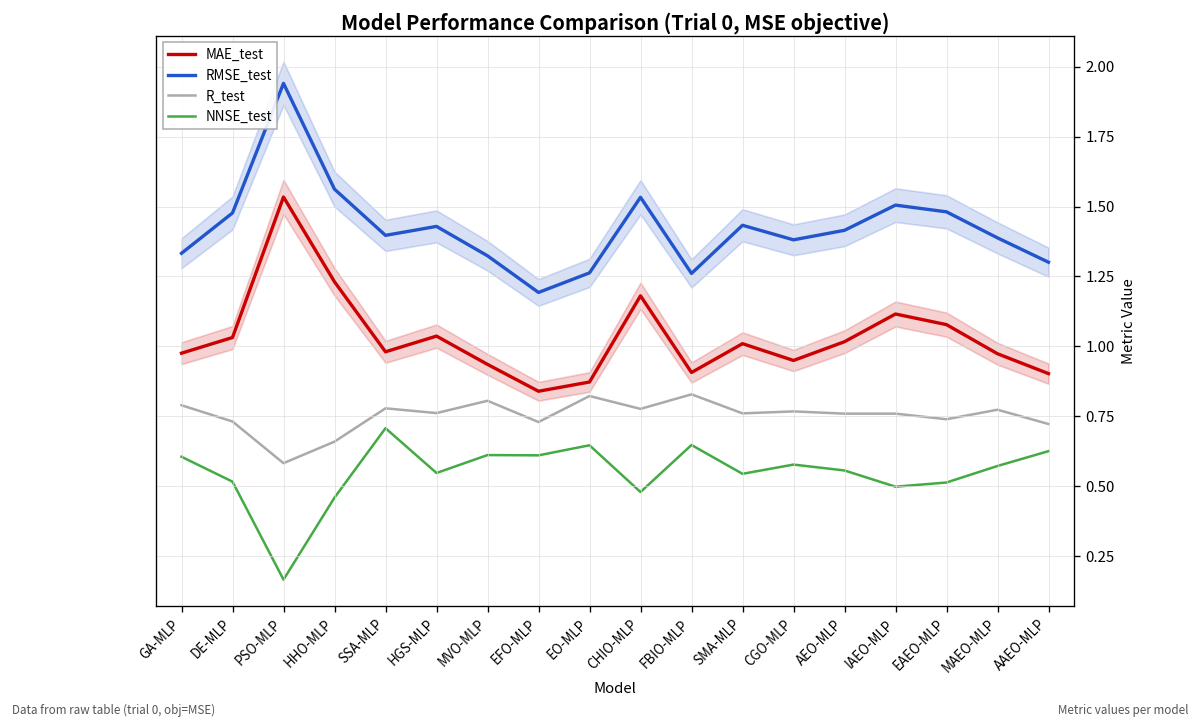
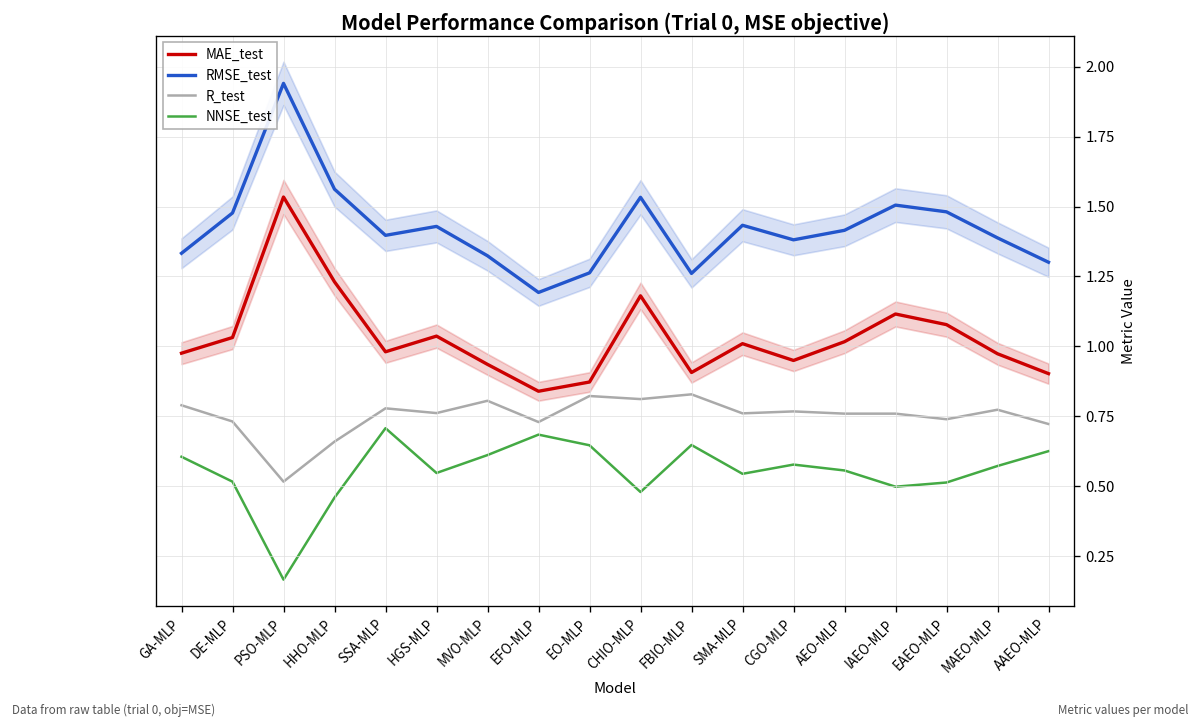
  {
    "R_test": {
      "GA-MLP": 0.79,
      "DE-MLP": 0.73,
-     "PSO-MLP": 0.58,
+     "PSO-MLP": 0.52,
      "HHO-MLP": 0.66,
      "SSA-MLP": 0.78,
      "HGS-MLP": 0.76,
      "MVO-MLP": 0.81,
      "EFO-MLP": 0.73,
      "EO-MLP": 0.82,
-     "CHIO-MLP": 0.78,
+     "CHIO-MLP": 0.81,
      "FBIO-MLP": 0.83,
      "SMA-MLP": 0.76,
      "CGO-MLP": 0.77,
      "AEO-MLP": 0.76,
      "IAEO-MLP": 0.76,
      "EAEO-MLP": 0.74,
      "MAEO-MLP": 0.77,
      "AAEO-MLP": 0.72
    },
    "NNSE_test": {
      "GA-MLP": 0.61,
      "DE-MLP": 0.52,
      "PSO-MLP": 0.17,
      "HHO-MLP": 0.46,
      "SSA-MLP": 0.71,
      "HGS-MLP": 0.55,
      "MVO-MLP": 0.61,
-     "EFO-MLP": 0.61,
+     "EFO-MLP": 0.69,
      "EO-MLP": 0.65,
      "CHIO-MLP": 0.48,
      "FBIO-MLP": 0.65,
      "SMA-MLP": 0.55,
      "CGO-MLP": 0.58,
      "AEO-MLP": 0.56,
      "IAEO-MLP": 0.50,
      "EAEO-MLP": 0.51,
      "MAEO-MLP": 0.57,
      "AAEO-MLP": 0.63
    }
  }
